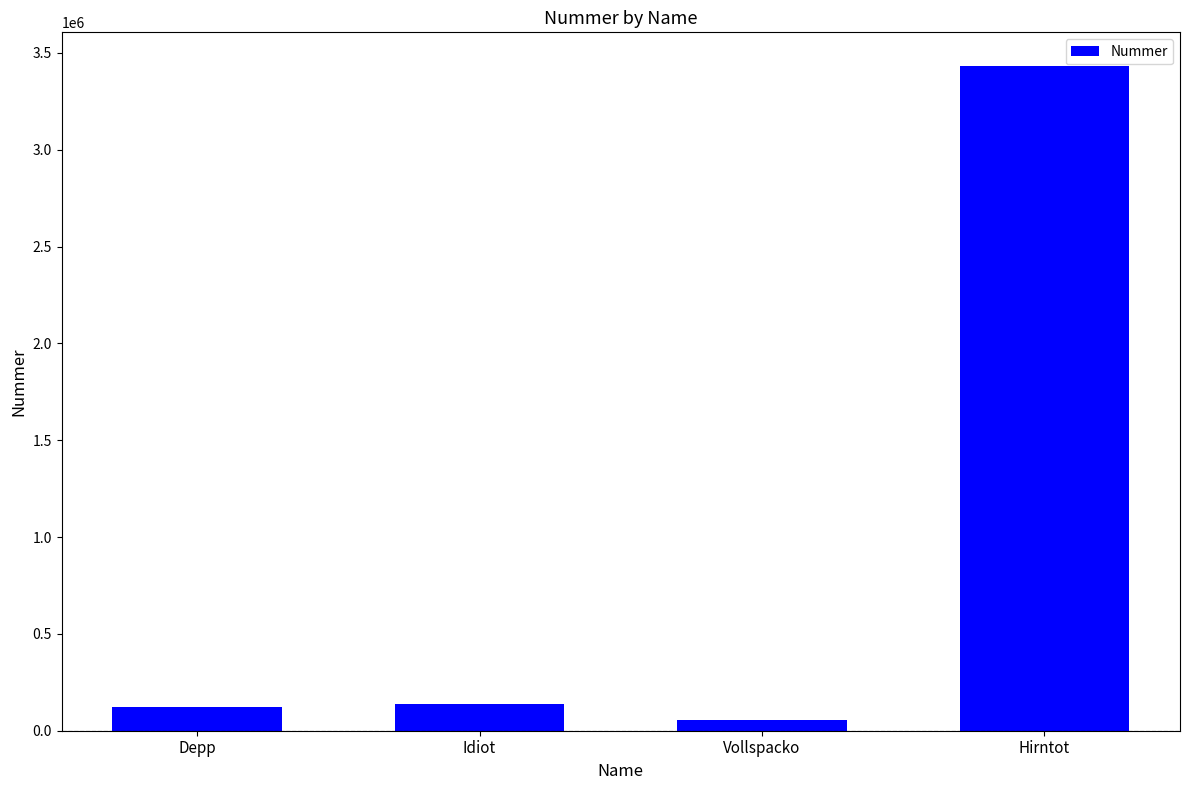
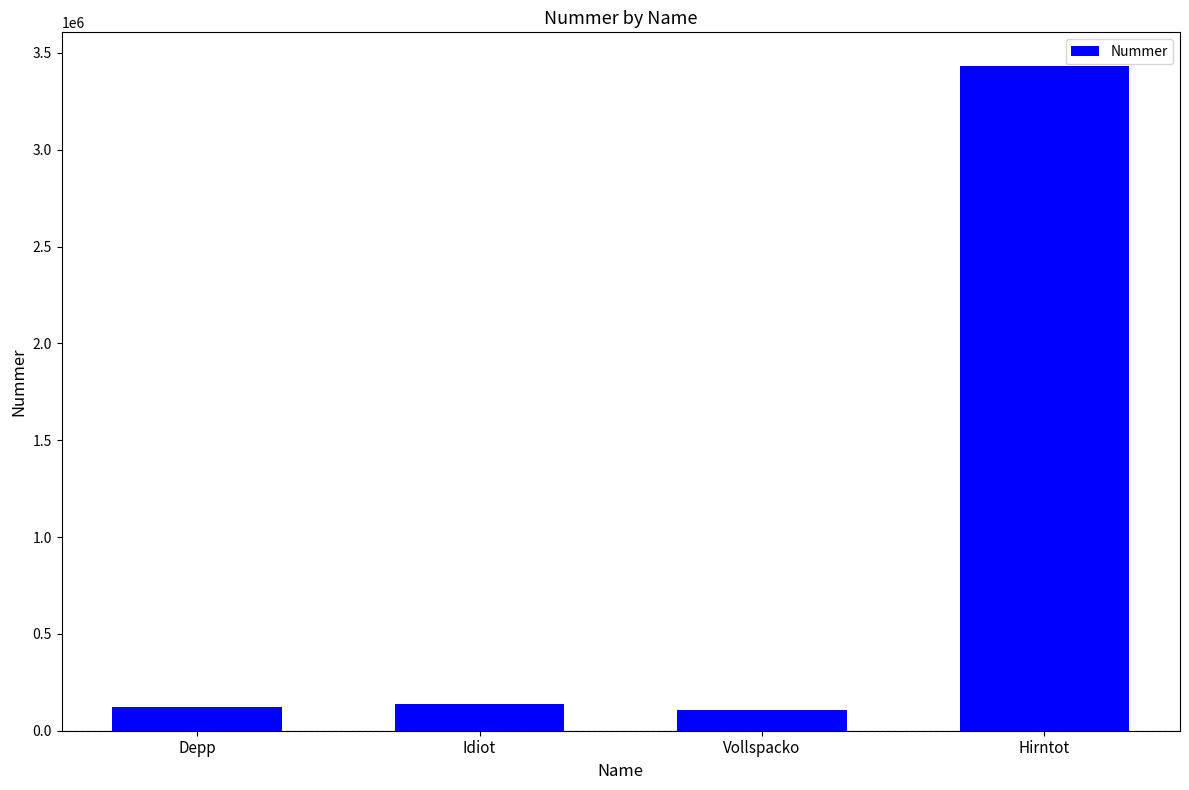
  {
    "Depp": 120000,
    "Idiot": 140000,
-   "Vollspacko": 60000,
+   "Vollspacko": 110000,
    "Hirntot": 3430000
  }
